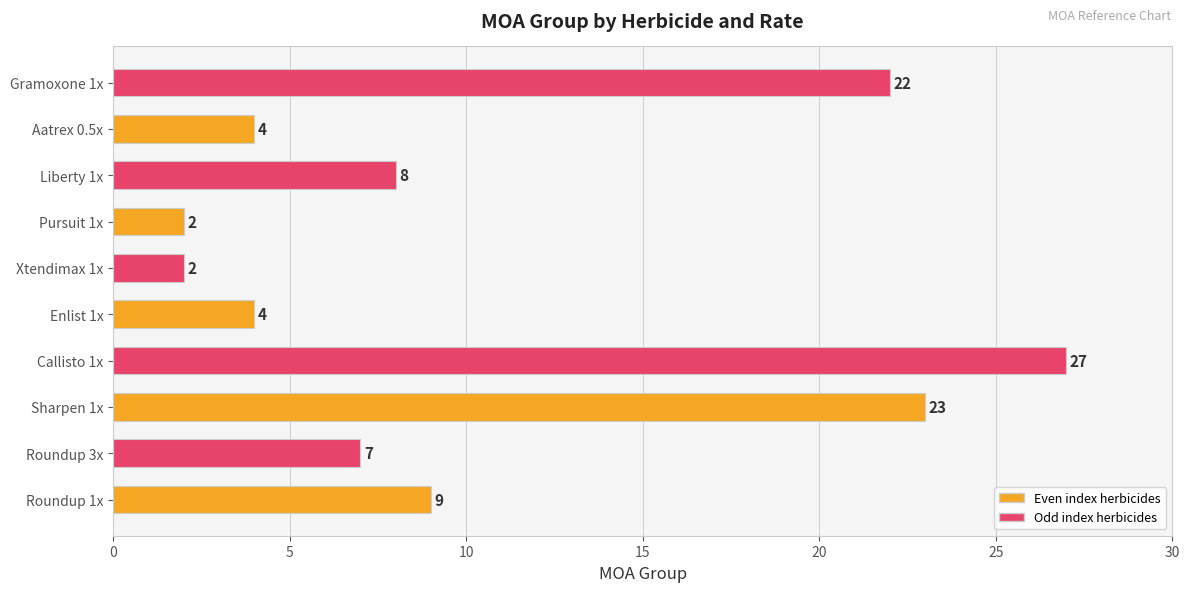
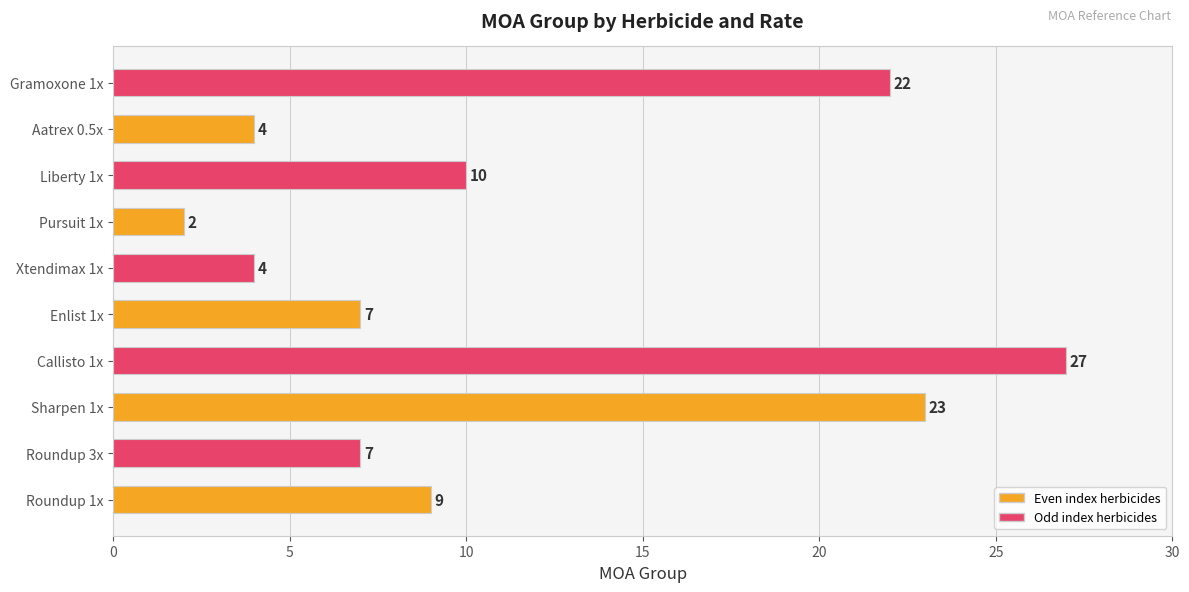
  {
    "Gramoxone 1x": 22,
    "Aatrex 0.5x": 4,
-   "Liberty 1x": 8,
+   "Liberty 1x": 10,
    "Pursuit 1x": 2,
-   "Xtendimax 1x": 2,
-   "Enlist 1x": 4,
+   "Xtendimax 1x": 4,
+   "Enlist 1x": 7,
    "Callisto 1x": 27,
    "Sharpen 1x": 23,
    "Roundup 3x": 7,
    "Roundup 1x": 9
  }
